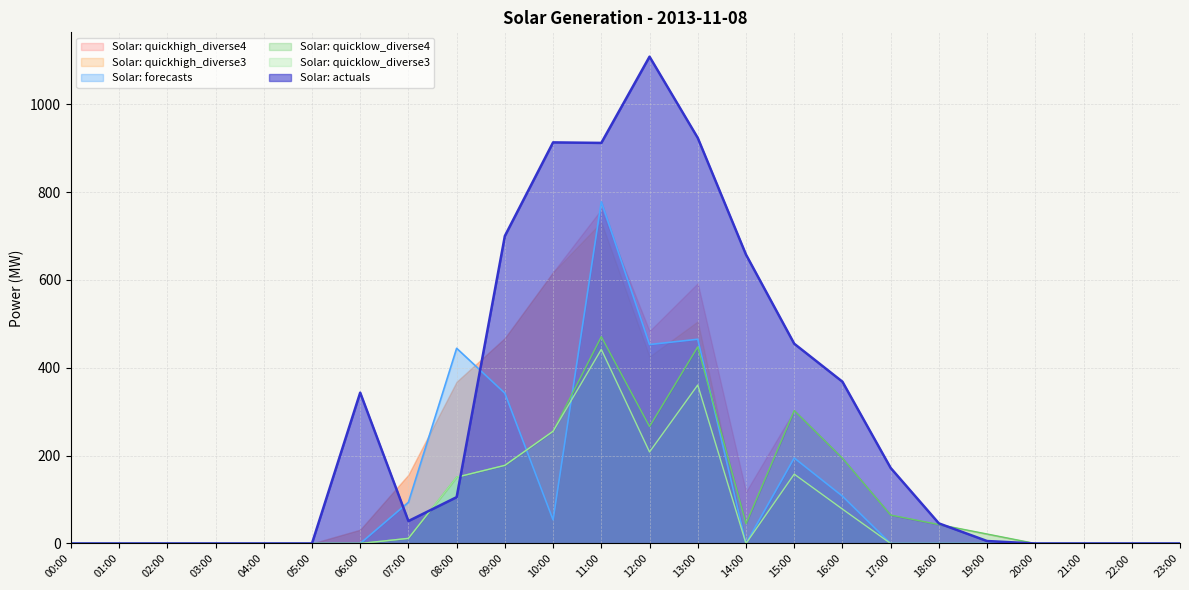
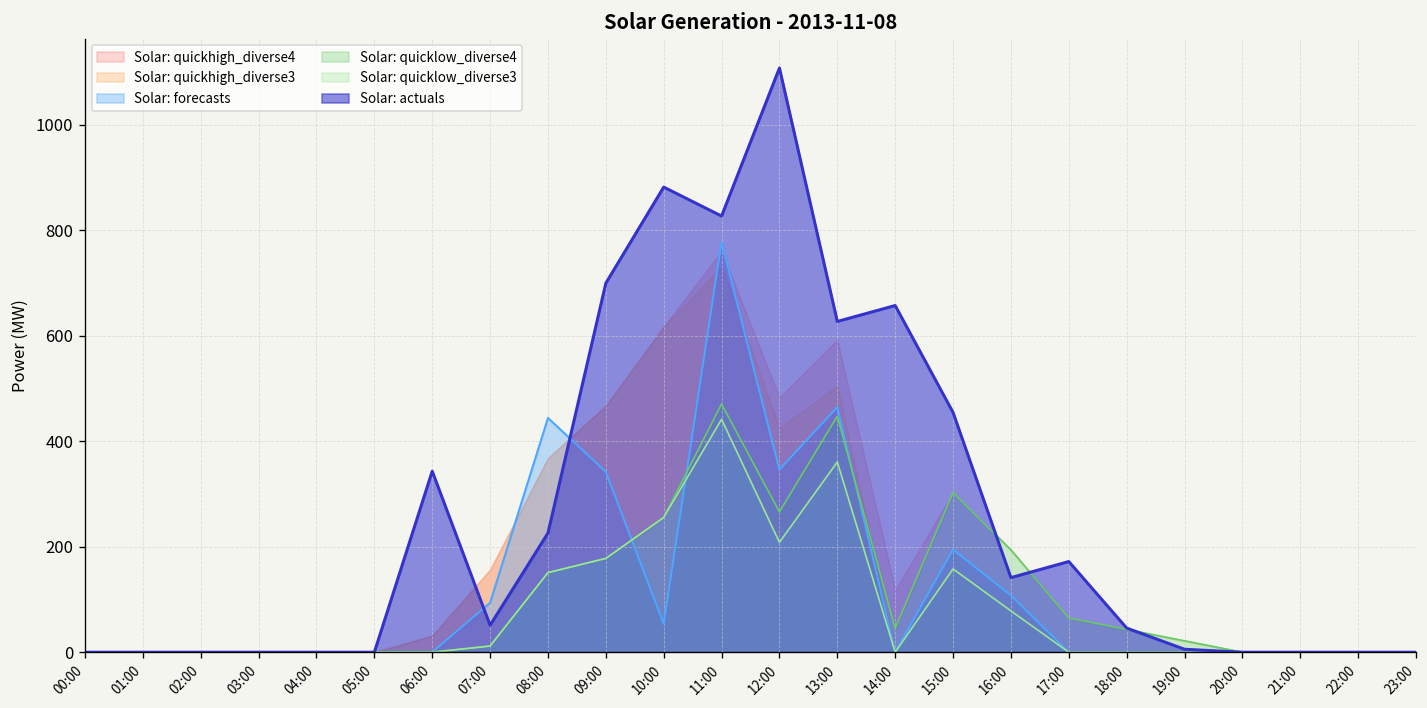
  {
    "Solar: forecasts": {
      "07:00": 90,
      "08:00": 440,
      "09:00": 340,
      "10:00": 50,
      "11:00": 780,
-     "12:00": 450,
+     "12:00": 350,
      "13:00": 460,
      "15:00": 190,
      "16:00": 110
    },
    "Solar: actuals": {
      "06:00": 340,
      "07:00": 50,
-     "08:00": 110,
+     "08:00": 230,
      "09:00": 700,
-     "10:00": 910,
-     "11:00": 910,
+     "10:00": 880,
+     "11:00": 830,
      "12:00": 1110,
-     "13:00": 920,
+     "13:00": 630,
      "14:00": 660,
      "15:00": 450,
-     "16:00": 370,
+     "16:00": 140,
      "17:00": 170
    }
  }
